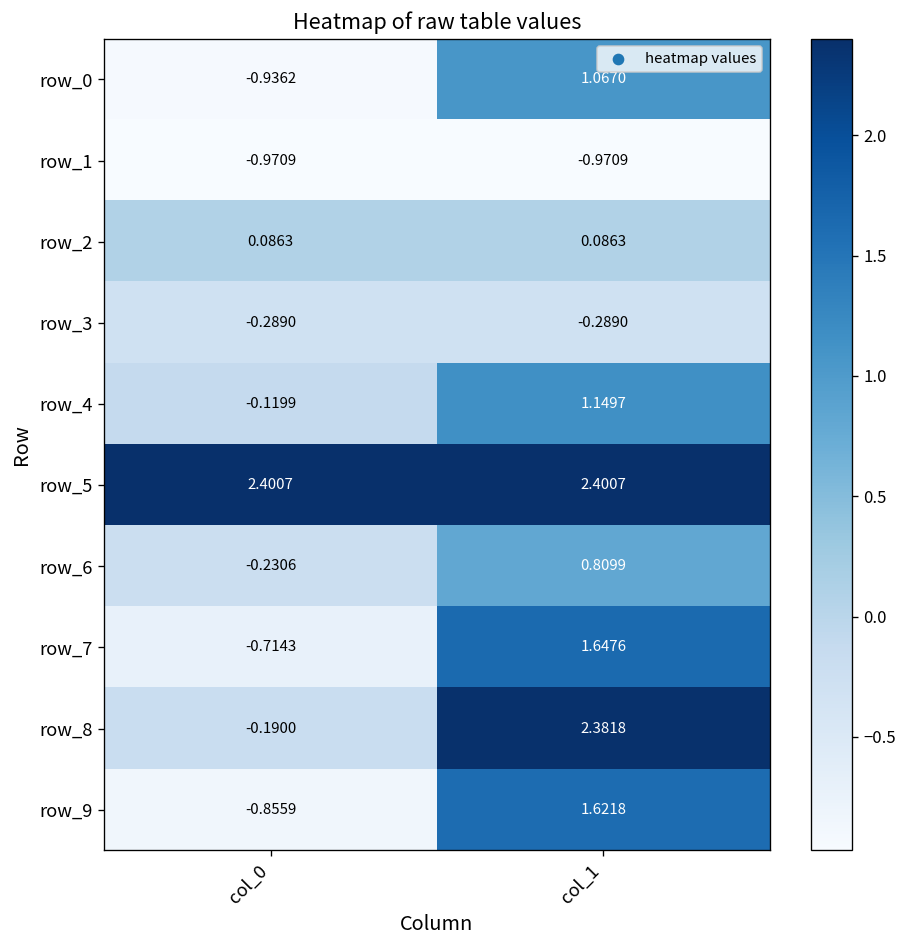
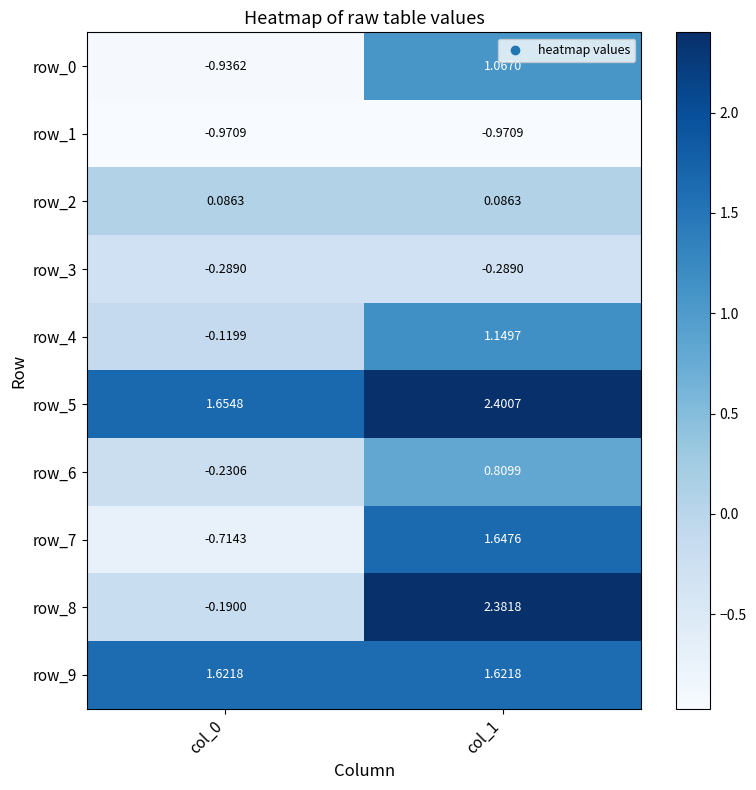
  {
    "row_0": {
      "col_0": -0.9362
    },
    "row_1": {
      "col_0": -0.9709,
      "col_1": -0.9709
    },
    "row_2": {
      "col_0": 0.0863,
      "col_1": 0.0863
    },
    "row_3": {
      "col_0": -0.2890,
      "col_1": -0.2890
    },
    "row_4": {
      "col_0": -0.1199,
      "col_1": 1.1497
    },
    "row_5": {
-     "col_0": 2.4007,
+     "col_0": 1.6548,
      "col_1": 2.4007
    },
    "row_6": {
      "col_0": -0.2306,
      "col_1": 0.8099
    },
    "row_7": {
      "col_0": -0.7143,
      "col_1": 1.6476
    },
    "row_8": {
      "col_0": -0.1900,
      "col_1": 2.3818
    },
    "row_9": {
-     "col_0": -0.8559,
+     "col_0": 1.6218,
      "col_1": 1.6218
    }
  }
